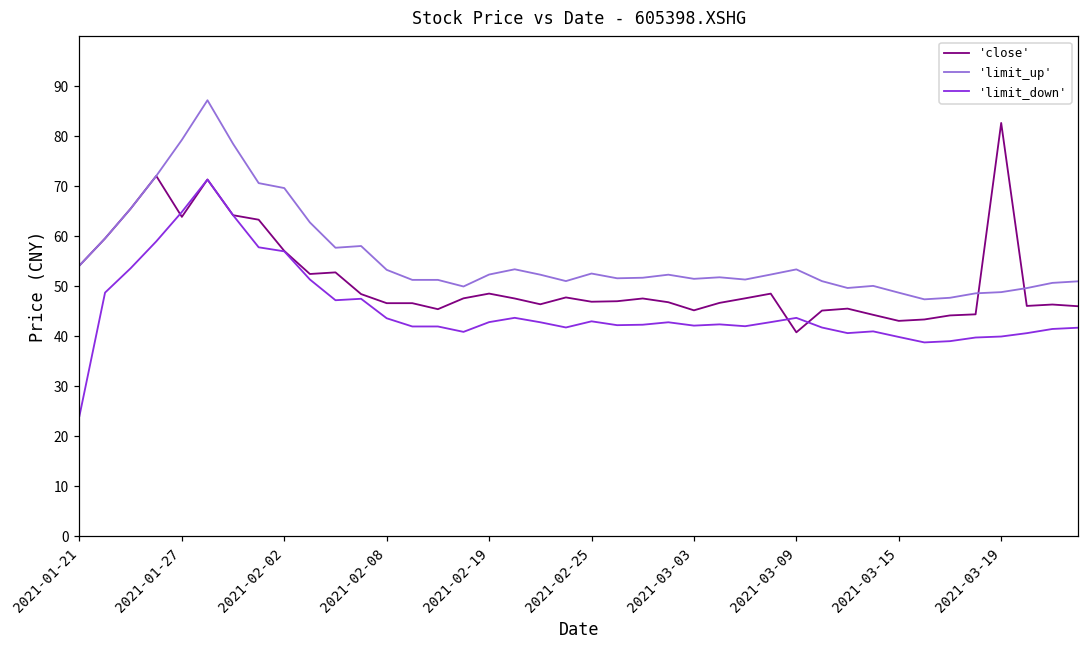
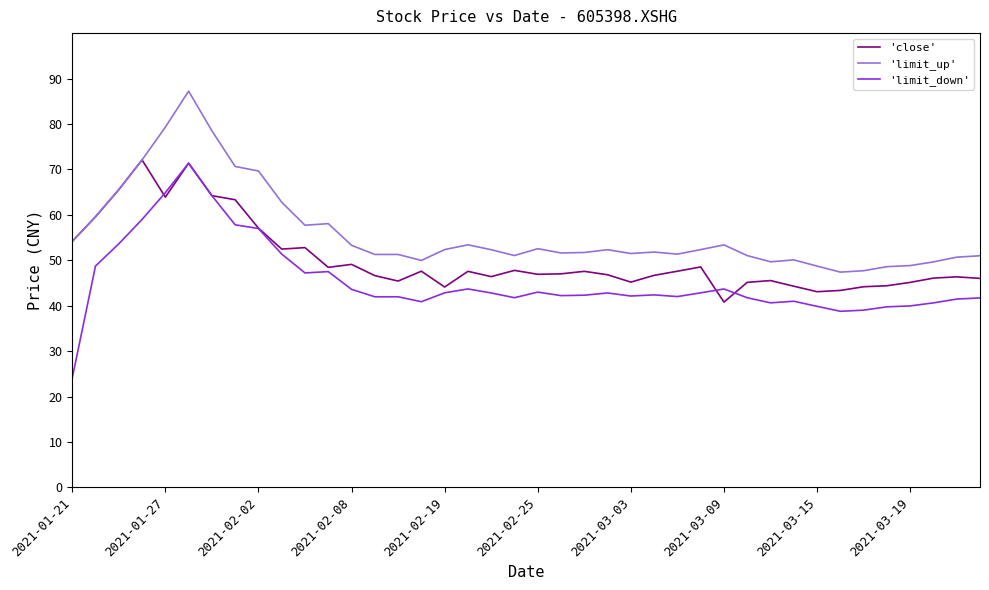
  {
    "'close'": {
      "2021-01-27": 64,
-     "2021-02-08": 47,
-     "2021-02-19": 49,
+     "2021-02-08": 49,
+     "2021-02-19": 44,
      "2021-02-25": 47,
      "2021-03-03": 45,
      "2021-03-09": 41,
      "2021-03-15": 43,
-     "2021-03-19": 83
+     "2021-03-19": 45
    },
    "'limit_up'": {
      "2021-01-27": 79,
      "2021-02-02": 70,
      "2021-02-08": 53,
      "2021-02-19": 52,
      "2021-02-25": 53,
      "2021-03-03": 52,
      "2021-03-09": 53,
      "2021-03-15": 49,
      "2021-03-19": 49
    },
    "'limit_down'": {
      "2021-01-21": 24,
      "2021-01-27": 65,
      "2021-02-08": 44,
      "2021-02-19": 43,
      "2021-02-25": 43,
      "2021-03-03": 42,
      "2021-03-09": 44,
      "2021-03-15": 40,
      "2021-03-19": 40
    }
  }
